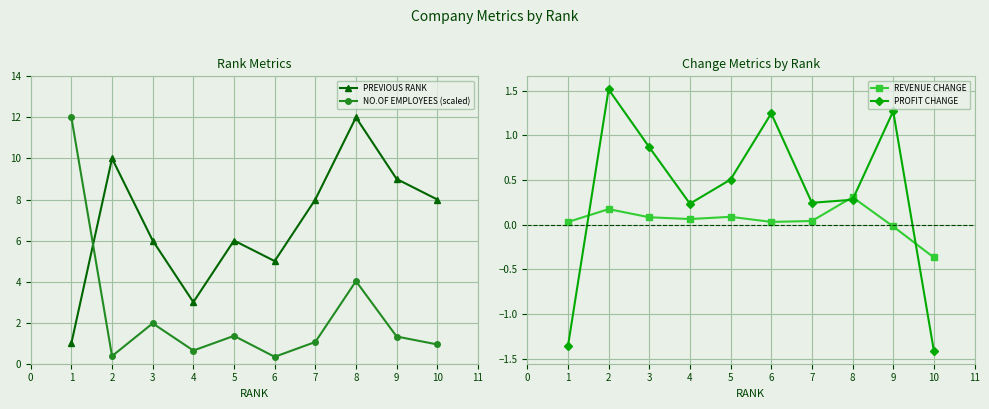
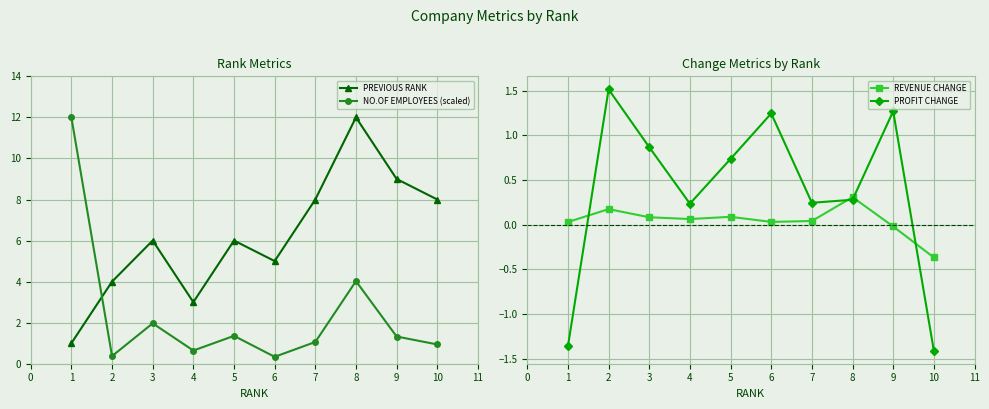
  {
    "Rank Metrics": {
      "PREVIOUS RANK": {
        "1": 1,
-       "2": 10,
+       "2": 4,
        "3": 6,
        "4": 3,
        "5": 6,
        "6": 5,
        "7": 8,
        "8": 12,
        "9": 9,
        "10": 8
      },
      "NO.OF EMPLOYEES (scaled)": {
        "1": 12,
        "2": 0.4,
        "3": 2,
        "4": 0.6,
        "5": 1.4,
        "6": 0.3,
        "7": 1,
        "8": 4,
        "9": 1.3,
        "10": 1
      }
    },
    "Change Metrics by Rank": {
      "REVENUE CHANGE": {
        "1": 0.0,
        "2": 0.2,
        "3": 0.1,
        "4": 0.1,
        "5": 0.1,
        "6": 0.0,
        "7": 0.0,
        "9": 0.0,
        "10": -0.4
      },
      "PROFIT CHANGE": {
        "1": -1.4,
        "2": 1.5,
        "3": 0.9,
        "4": 0.2,
-       "5": 0.5,
+       "5": 0.7,
        "6": 1.2,
        "7": 0.2,
        "9": 1.3,
        "10": -1.4
      }
    }
  }
